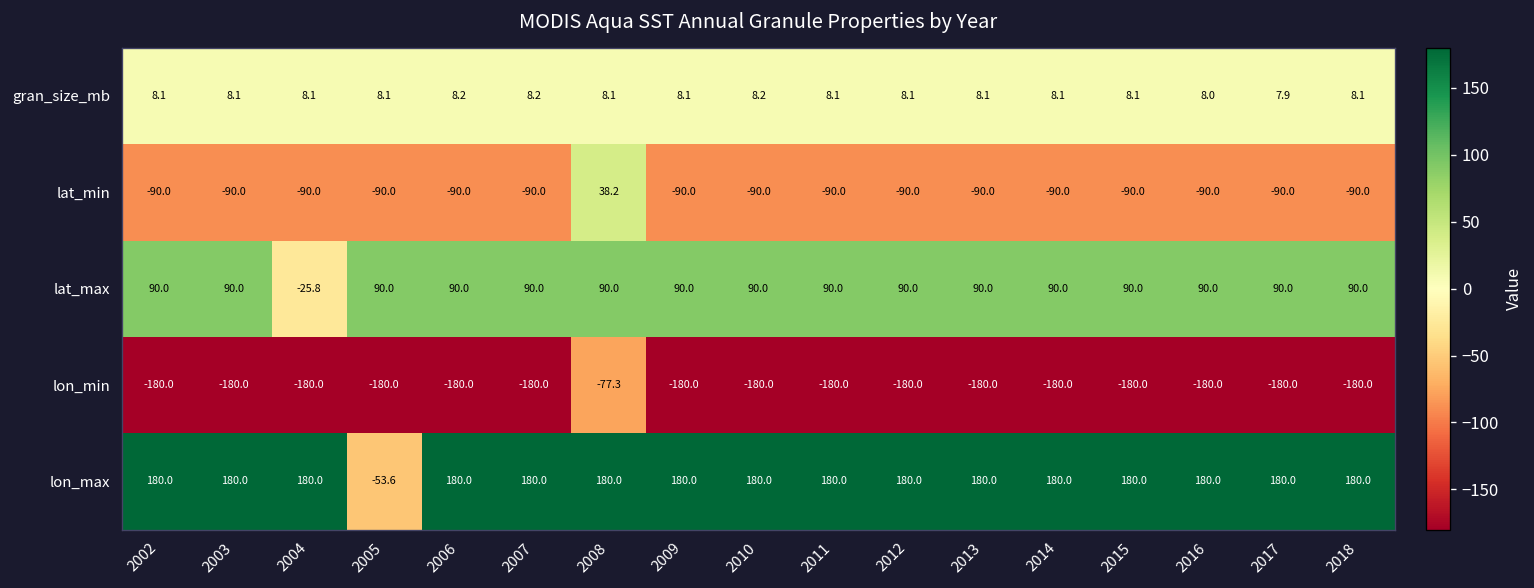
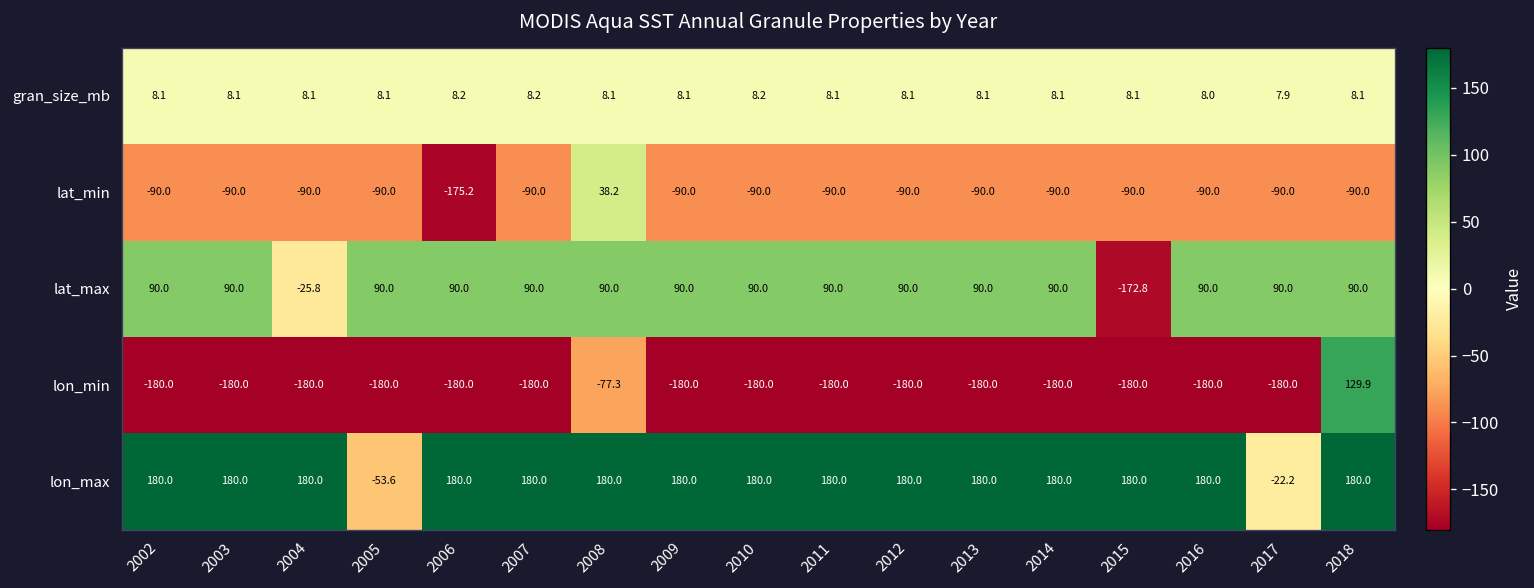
  {
    "gran_size_mb": {
      "2002": 8.1,
      "2003": 8.1,
      "2004": 8.1,
      "2005": 8.1,
      "2006": 8.2,
      "2007": 8.2,
      "2008": 8.1,
      "2009": 8.1,
      "2010": 8.2,
      "2011": 8.1,
      "2012": 8.1,
      "2013": 8.1,
      "2014": 8.1,
      "2015": 8.1,
      "2016": 8.0,
      "2017": 7.9,
      "2018": 8.1
    },
    "lat_min": {
      "2002": -90.0,
      "2003": -90.0,
      "2004": -90.0,
      "2005": -90.0,
-     "2006": -90.0,
+     "2006": -175.2,
      "2007": -90.0,
      "2008": 38.2,
      "2009": -90.0,
      "2010": -90.0,
      "2011": -90.0,
      "2012": -90.0,
      "2013": -90.0,
      "2014": -90.0,
      "2015": -90.0,
      "2016": -90.0,
      "2017": -90.0,
      "2018": -90.0
    },
    "lat_max": {
      "2002": 90.0,
      "2003": 90.0,
      "2004": -25.8,
      "2005": 90.0,
      "2006": 90.0,
      "2007": 90.0,
      "2008": 90.0,
      "2009": 90.0,
      "2010": 90.0,
      "2011": 90.0,
      "2012": 90.0,
      "2013": 90.0,
      "2014": 90.0,
-     "2015": 90.0,
+     "2015": -172.8,
      "2016": 90.0,
      "2017": 90.0,
      "2018": 90.0
    },
    "lon_min": {
      "2002": -180.0,
      "2003": -180.0,
      "2004": -180.0,
      "2005": -180.0,
      "2006": -180.0,
      "2007": -180.0,
      "2008": -77.3,
      "2009": -180.0,
      "2010": -180.0,
      "2011": -180.0,
      "2012": -180.0,
      "2013": -180.0,
      "2014": -180.0,
      "2015": -180.0,
      "2016": -180.0,
      "2017": -180.0,
-     "2018": -180.0
+     "2018": 129.9
    },
    "lon_max": {
      "2002": 180.0,
      "2003": 180.0,
      "2004": 180.0,
      "2005": -53.6,
      "2006": 180.0,
      "2007": 180.0,
      "2008": 180.0,
      "2009": 180.0,
      "2010": 180.0,
      "2011": 180.0,
      "2012": 180.0,
      "2013": 180.0,
      "2014": 180.0,
      "2015": 180.0,
      "2016": 180.0,
-     "2017": 180.0,
+     "2017": -22.2,
      "2018": 180.0
    }
  }
